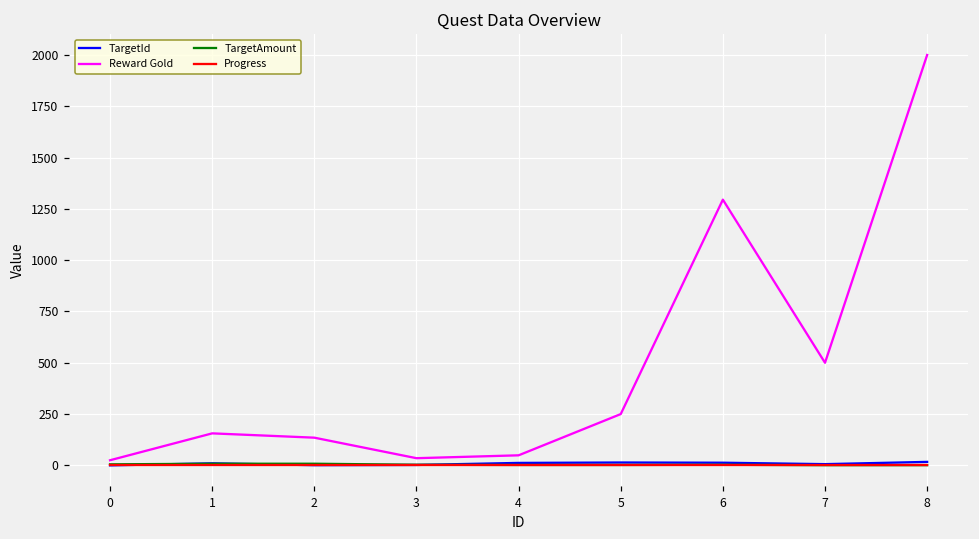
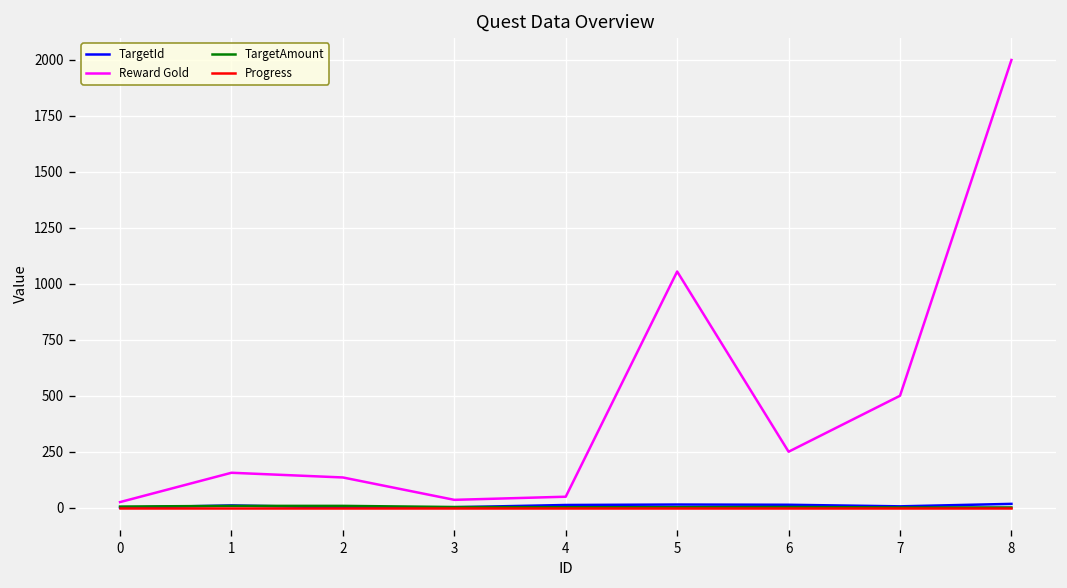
  {
    "TargetId": {
      "8": 20
    },
    "Reward Gold": {
      "0": 30,
      "1": 160,
      "2": 140,
      "3": 40,
      "4": 50,
-     "5": 250,
-     "6": 1300,
+     "5": 1060,
+     "6": 250,
      "7": 500,
      "8": 2000
    }
  }
